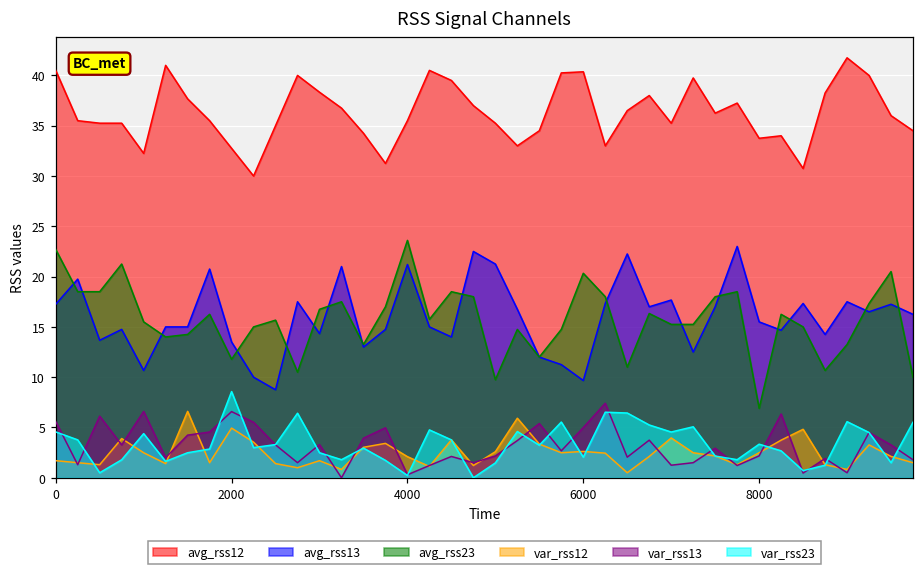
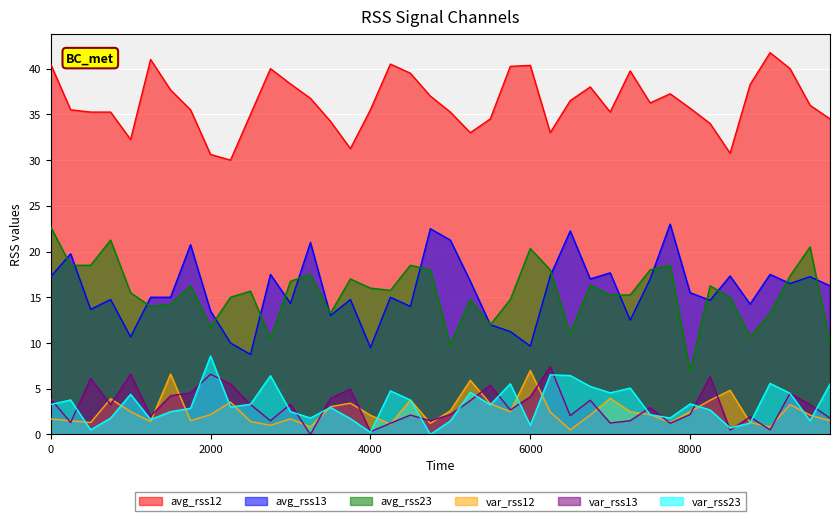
  {
    "avg_rss12": {
      "0": 41,
-     "2000": 33,
+     "2000": 31,
      "4000": 36,
      "6000": 40,
-     "8000": 34
+     "8000": 36
    },
    "avg_rss13": {
      "0": 17,
      "2000": 14,
-     "4000": 21,
+     "4000": 10,
      "6000": 10,
      "8000": 16
    },
    "avg_rss23": {
      "0": 23,
      "2000": 12,
-     "4000": 24,
+     "4000": 16,
      "6000": 20,
      "8000": 7
    },
    "var_rss12": {
      "0": 2,
-     "2000": 5,
+     "2000": 2,
      "4000": 2,
-     "6000": 3,
+     "6000": 7,
      "8000": 2
    },
    "var_rss13": {
-     "0": 6,
+     "0": 4,
      "2000": 7,
-     "6000": 5,
+     "6000": 4,
      "8000": 2
    },
    "var_rss23": {
-     "0": 5,
+     "0": 3,
      "2000": 9,
-     "6000": 2,
+     "6000": 1,
      "8000": 3
    }
  }
